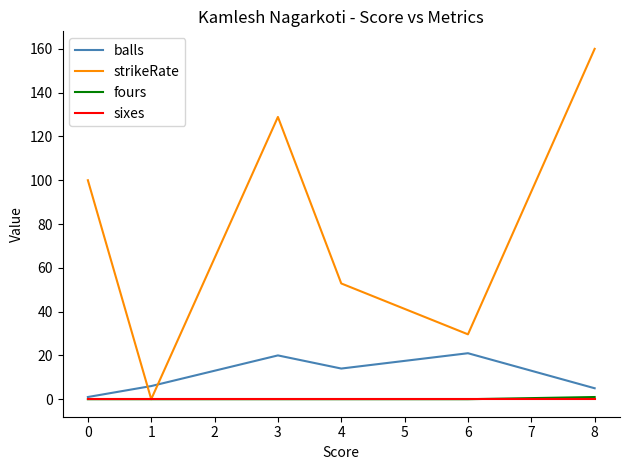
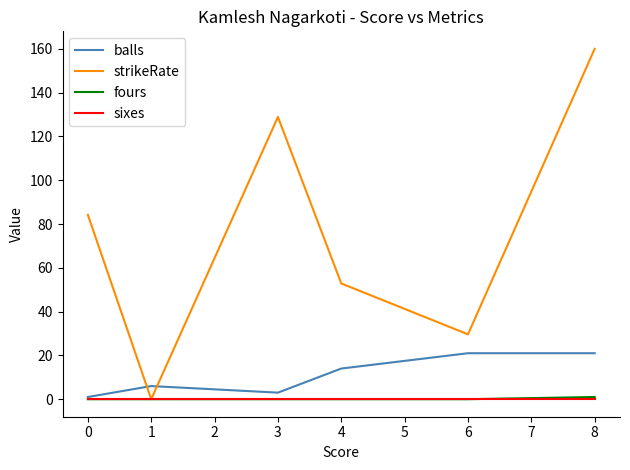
  {
    "balls": {
      "1": 6,
-     "3": 20,
+     "3": 3,
      "4": 14,
      "6": 21,
-     "8": 5
+     "8": 21
    },
    "strikeRate": {
-     "0": 100,
+     "0": 84,
      "3": 129,
      "4": 53,
      "6": 30,
      "8": 160
    }
  }
